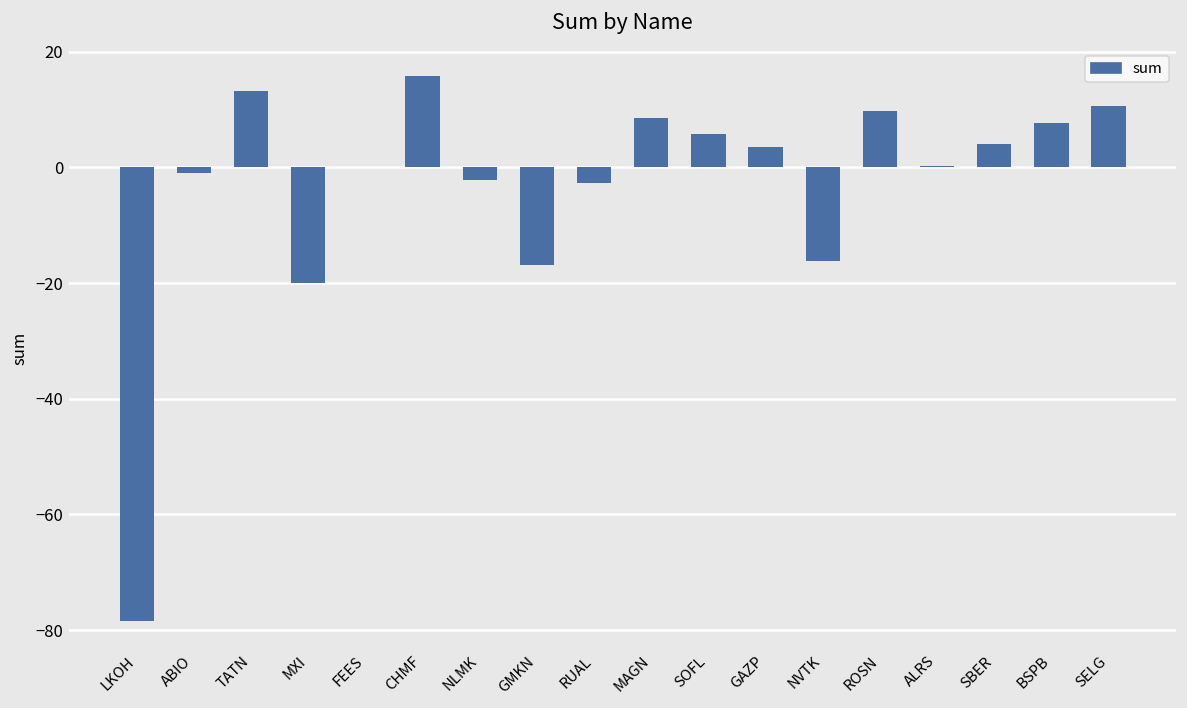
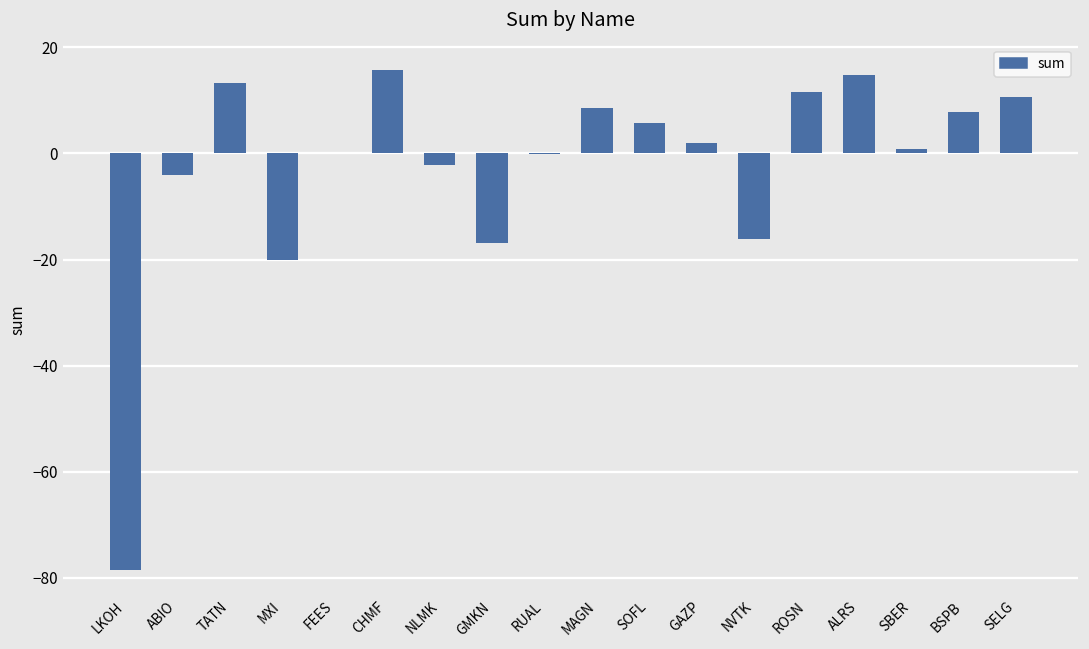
  {
    "LKOH": -79,
-   "ABIO": -1,
+   "ABIO": -4,
    "TATN": 13,
    "MXI": -20,
    "CHMF": 16,
    "NLMK": -2,
    "GMKN": -17,
-   "RUAL": -3,
+   "RUAL": 0,
    "MAGN": 9,
    "SOFL": 6,
-   "GAZP": 4,
+   "GAZP": 2,
    "NVTK": -16,
-   "ROSN": 10,
-   "ALRS": 0,
-   "SBER": 4,
+   "ROSN": 12,
+   "ALRS": 15,
+   "SBER": 1,
    "BSPB": 8,
    "SELG": 11
  }
